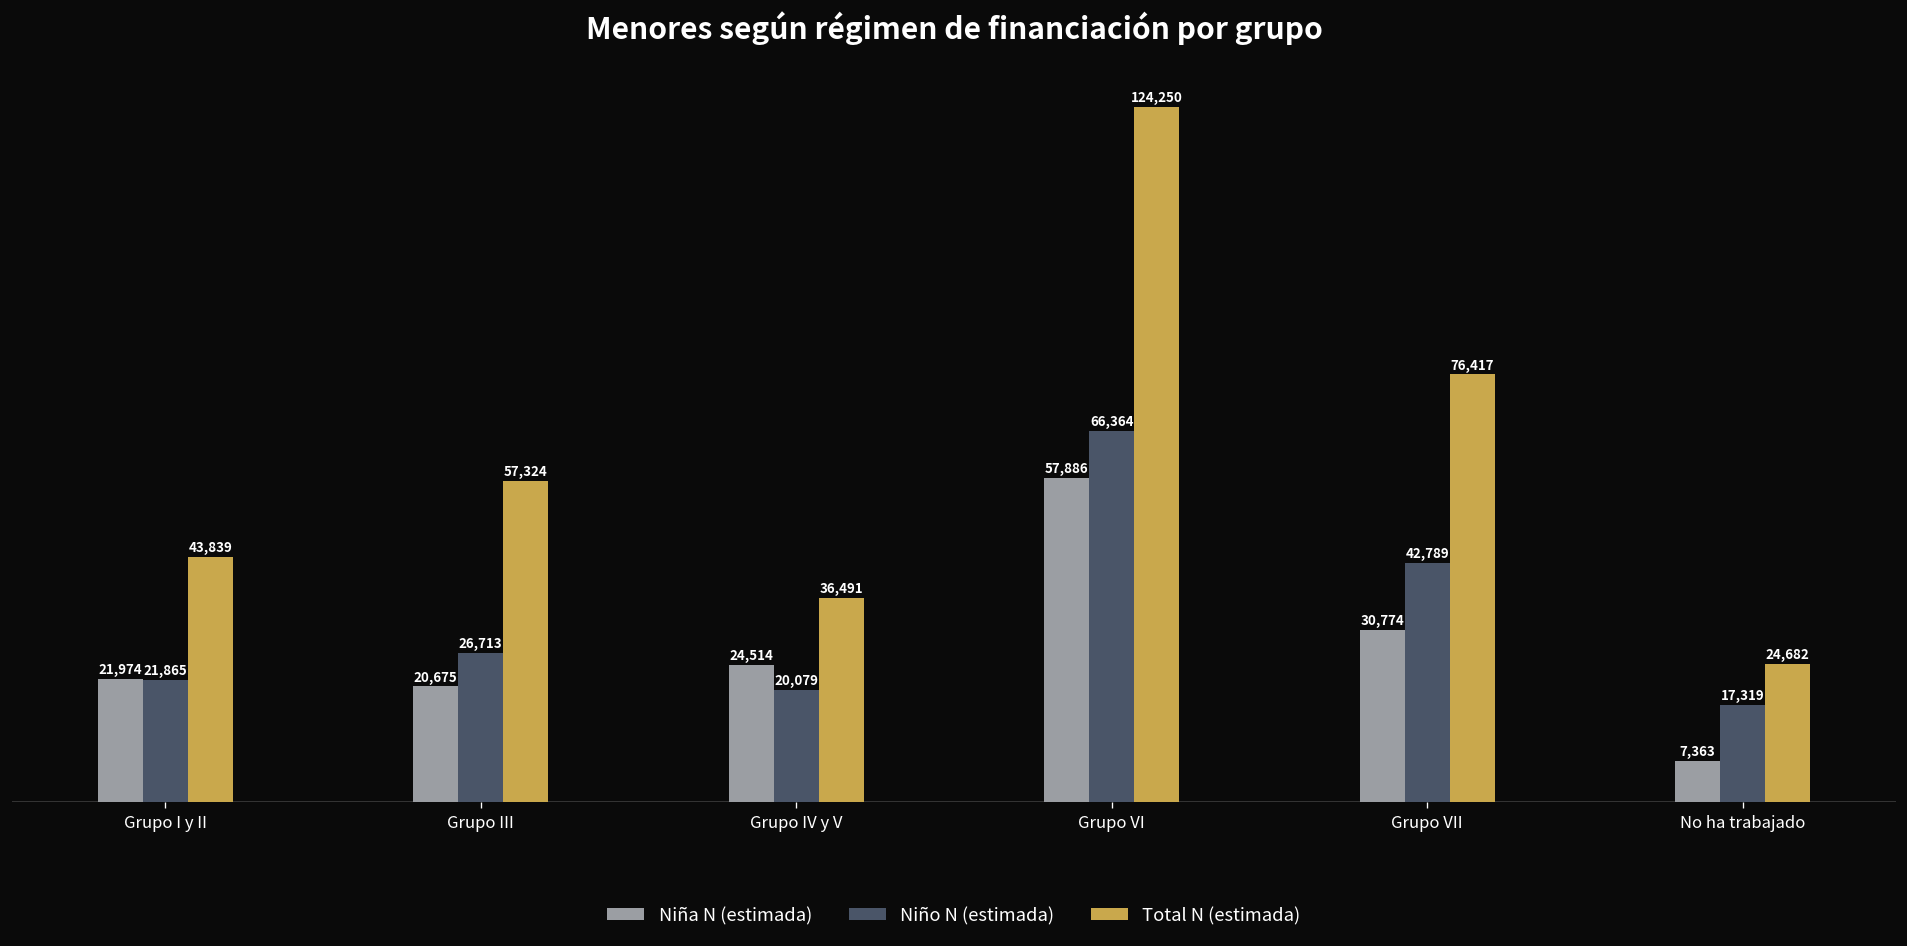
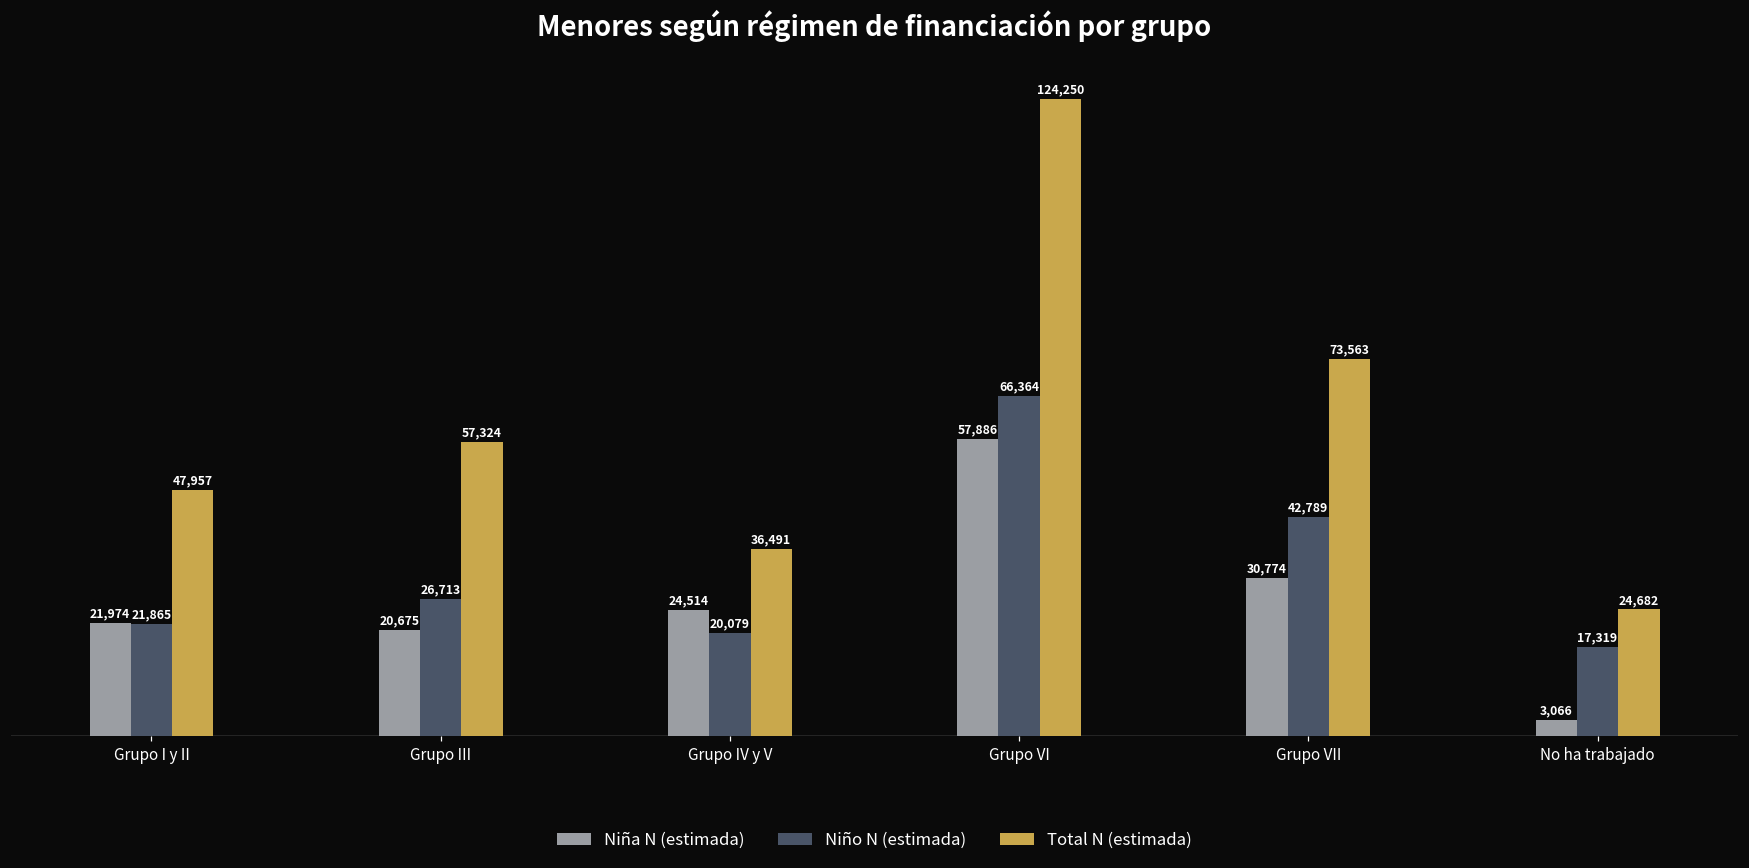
  {
    "Niña N (estimada)": {
      "Grupo I y II": "21,974",
      "Grupo III": "20,675",
      "Grupo IV y V": "24,514",
      "Grupo VI": "57,886",
      "Grupo VII": "30,774",
-     "No ha trabajado": "7,363"
+     "No ha trabajado": "3,066"
    },
    "Niño N (estimada)": {
      "Grupo I y II": "21,865",
      "Grupo III": "26,713",
      "Grupo IV y V": "20,079",
      "Grupo VI": "66,364",
      "Grupo VII": "42,789",
      "No ha trabajado": "17,319"
    },
    "Total N (estimada)": {
-     "Grupo I y II": "43,839",
+     "Grupo I y II": "47,957",
      "Grupo III": "57,324",
      "Grupo IV y V": "36,491",
      "Grupo VI": "124,250",
-     "Grupo VII": "76,417",
+     "Grupo VII": "73,563",
      "No ha trabajado": "24,682"
    }
  }
